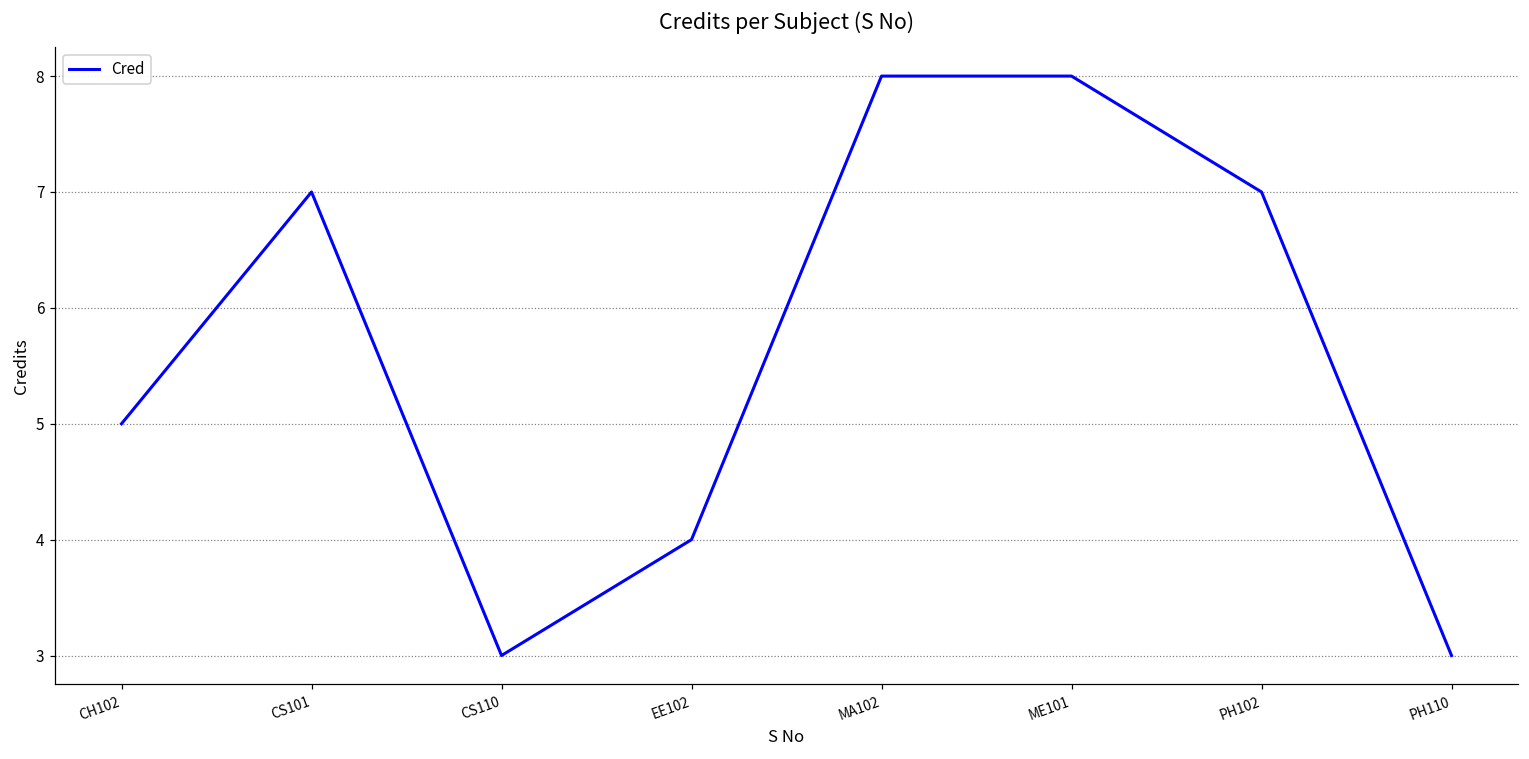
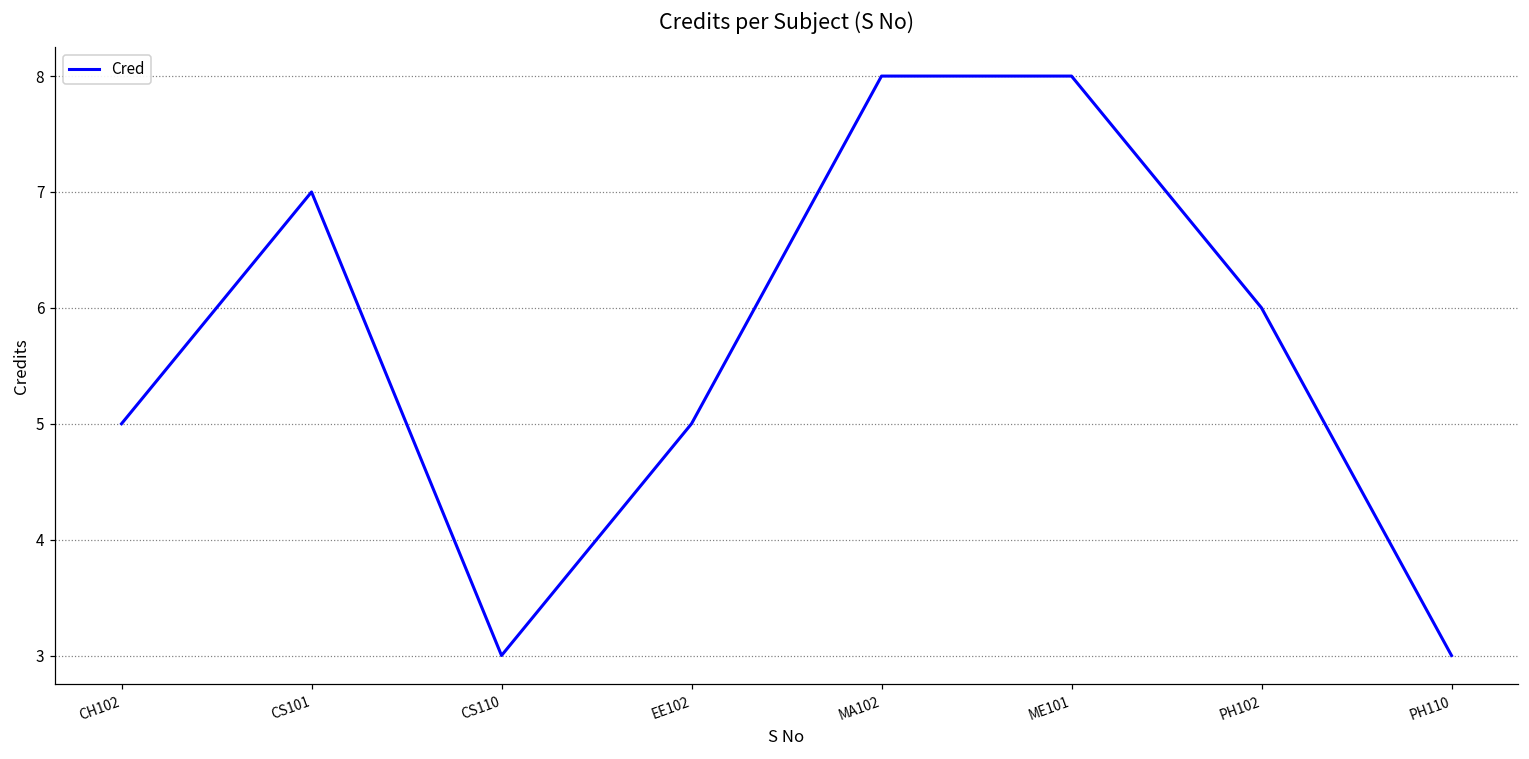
  {
    "CH102": 5,
    "CS101": 7,
    "CS110": 3,
-   "EE102": 4,
+   "EE102": 5,
    "MA102": 8,
    "ME101": 8,
-   "PH102": 7,
+   "PH102": 6,
    "PH110": 3
  }
